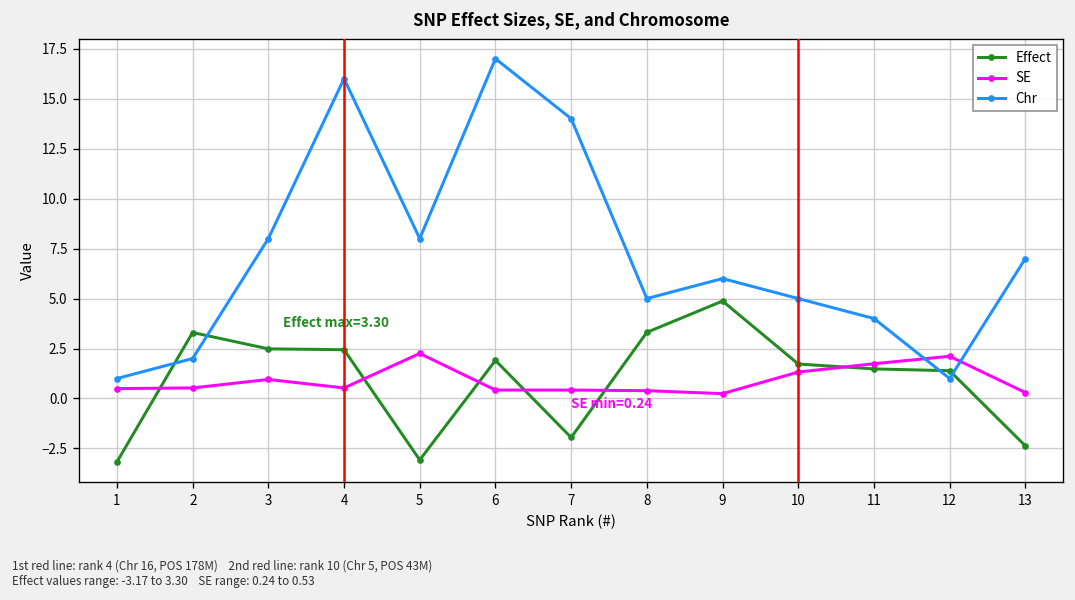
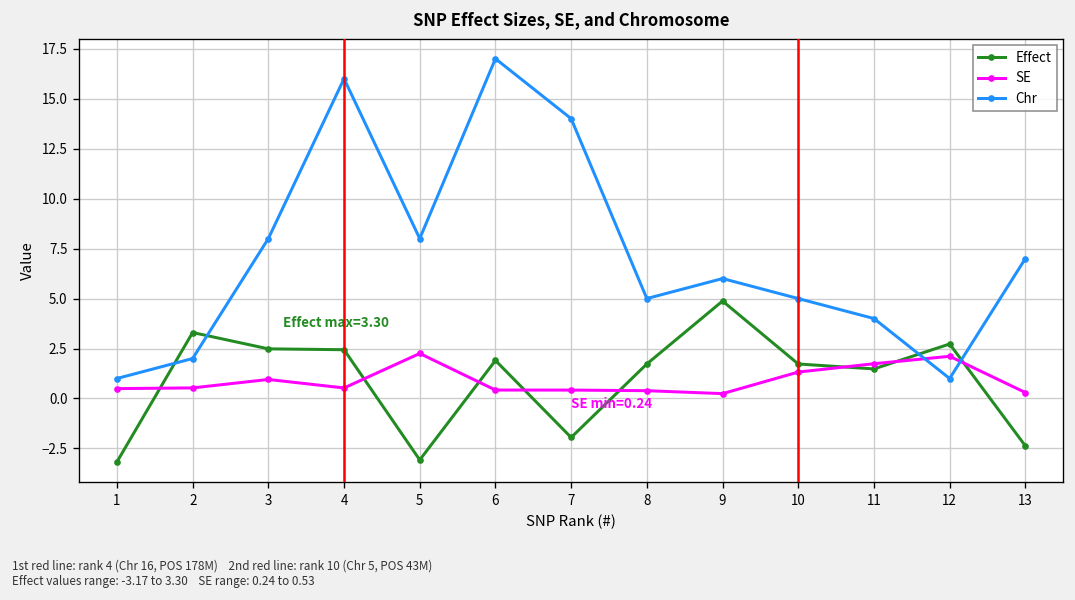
  {
    "Effect": {
      "1": -3.2,
      "2": 3.3,
      "3": 2.5,
      "5": -3.1,
      "6": 1.9,
      "7": -2.0,
-     "8": 3.3,
+     "8": 1.7,
      "9": 4.9,
      "10": 1.7,
      "11": 1.5,
-     "12": 1.4,
+     "12": 2.7,
      "13": -2.4
    },
    "SE": {
      "1": 0.5,
      "2": 0.5,
      "3": 1.0,
      "4": 0.5,
      "5": 2.3,
      "6": 0.4,
      "9": 0.2,
      "10": 1.3,
      "11": 1.7,
      "12": 2.1,
      "13": 0.3
    },
    "Chr": {
      "1": 1.0,
      "2": 2.0,
      "3": 8.0,
      "4": 16.0,
      "5": 8.0,
      "6": 17.0,
      "7": 14.0,
      "8": 5.0,
      "9": 6.0,
      "10": 5.0,
      "11": 4.0,
      "12": 1.0,
      "13": 7.0
    }
  }
